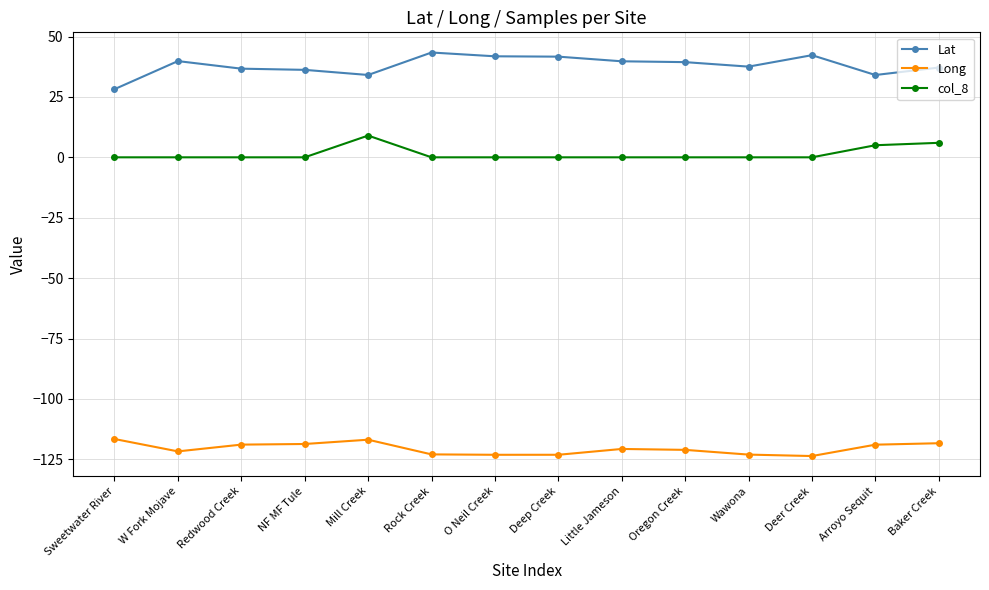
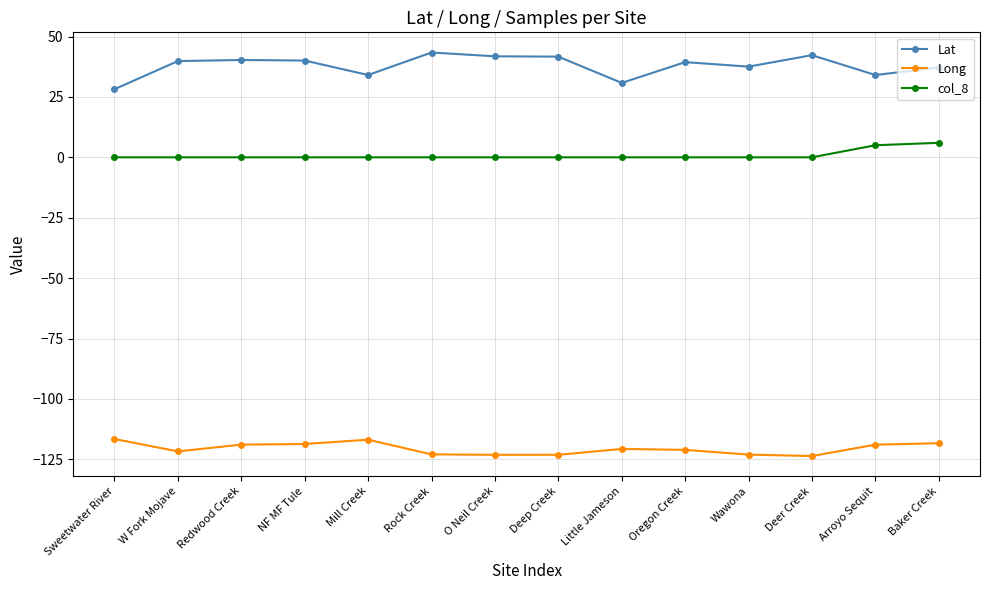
  {
    "Lat": {
      "Sweetwater River": 28,
      "W Fork Mojave": 40,
-     "Redwood Creek": 37,
-     "NF MF Tule": 36,
+     "Redwood Creek": 40,
+     "NF MF Tule": 40,
      "Mill Creek": 34,
      "Rock Creek": 43,
      "O Neil Creek": 42,
      "Deep Creek": 42,
-     "Little Jameson": 40,
+     "Little Jameson": 31,
      "Oregon Creek": 39,
      "Wawona": 38,
      "Deer Creek": 42,
      "Arroyo Sequit": 34
    },
    "Long": {
      "Sweetwater River": -117,
      "W Fork Mojave": -122,
      "Redwood Creek": -119,
      "NF MF Tule": -119,
      "Mill Creek": -117,
      "Rock Creek": -123,
      "O Neil Creek": -123,
      "Deep Creek": -123,
      "Little Jameson": -121,
      "Oregon Creek": -121,
      "Wawona": -123,
      "Deer Creek": -124,
      "Arroyo Sequit": -119,
      "Baker Creek": -118
    },
    "col_8": {
      "Sweetwater River": 0,
      "W Fork Mojave": 0,
      "Redwood Creek": 0,
      "NF MF Tule": 0,
-     "Mill Creek": 9,
+     "Mill Creek": 0,
      "Rock Creek": 0,
      "O Neil Creek": 0,
      "Deep Creek": 0,
      "Little Jameson": 0,
      "Oregon Creek": 0,
      "Wawona": 0,
      "Deer Creek": 0,
      "Arroyo Sequit": 5,
      "Baker Creek": 6
    }
  }
